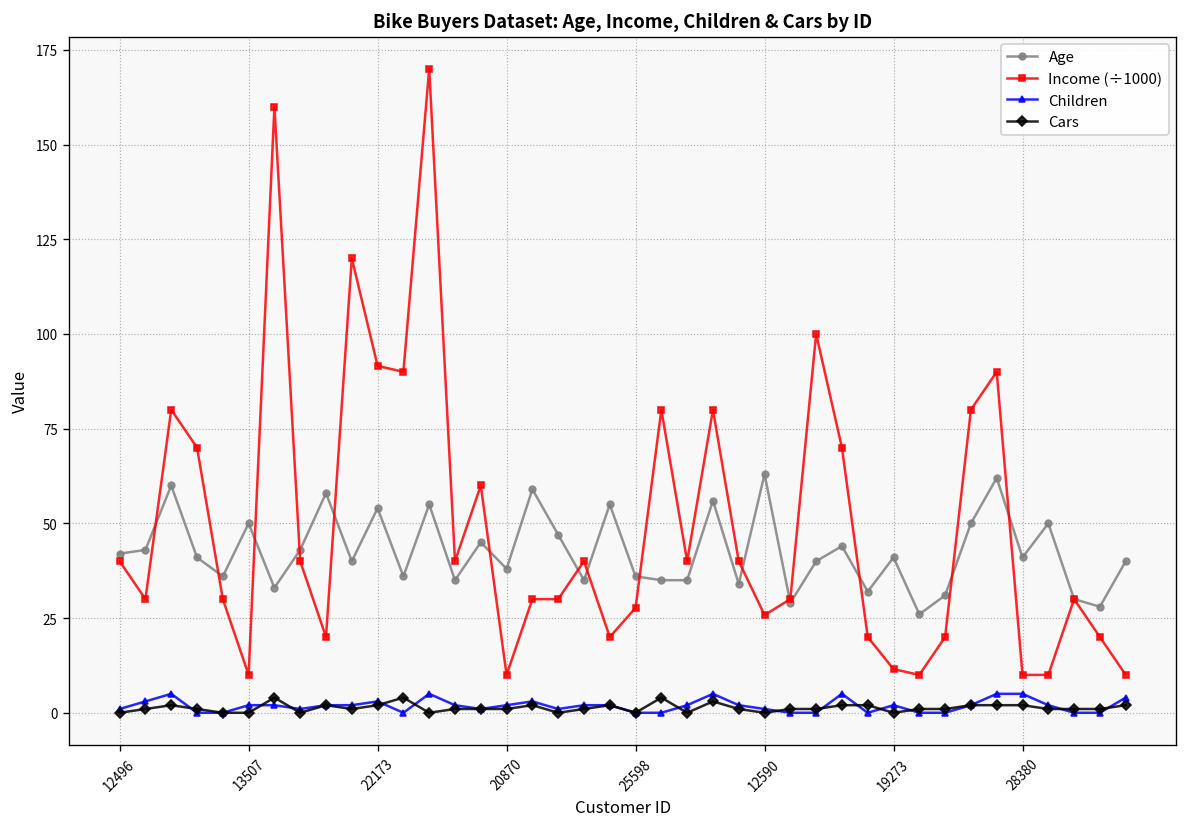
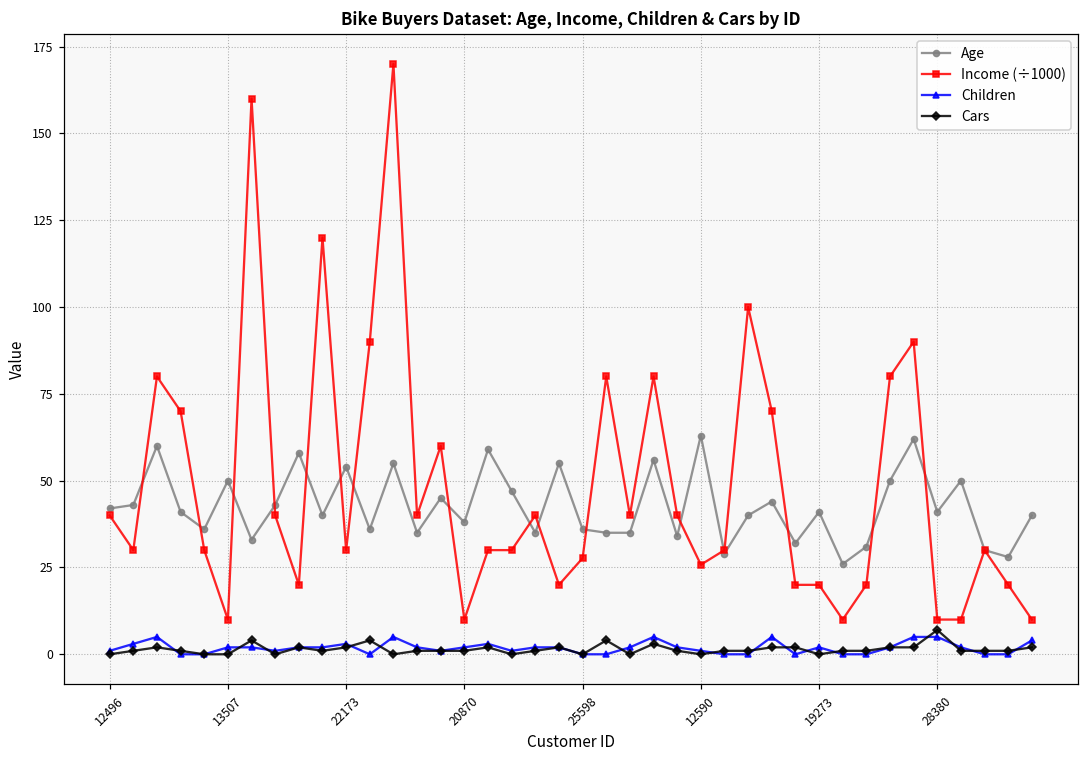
  {
    "Age": {
      "12496": 42,
      "13507": 50,
      "22173": 54,
      "20870": 38,
      "25598": 36,
      "12590": 63,
      "19273": 41,
      "28380": 41
    },
    "Income (÷1000)": {
      "12496": 40,
      "13507": 10,
-     "22173": 92,
+     "22173": 30,
      "20870": 10,
      "25598": 28,
      "12590": 26,
-     "19273": 12,
+     "19273": 20,
      "28380": 10
    },
    "Children": {
      "12496": 1,
      "13507": 2,
      "22173": 3,
      "20870": 2,
      "12590": 1,
      "19273": 2,
      "28380": 5
    },
    "Cars": {
      "12496": 0,
      "13507": 0,
      "22173": 2,
      "20870": 1,
      "12590": 0,
      "19273": 0,
-     "28380": 2
+     "28380": 7
    }
  }
